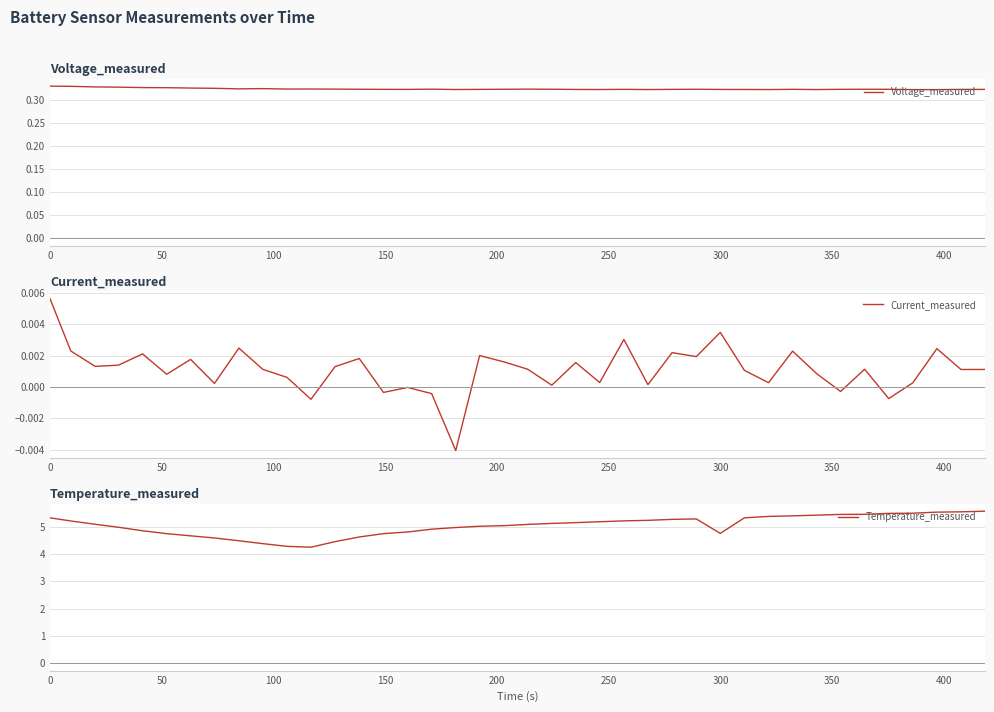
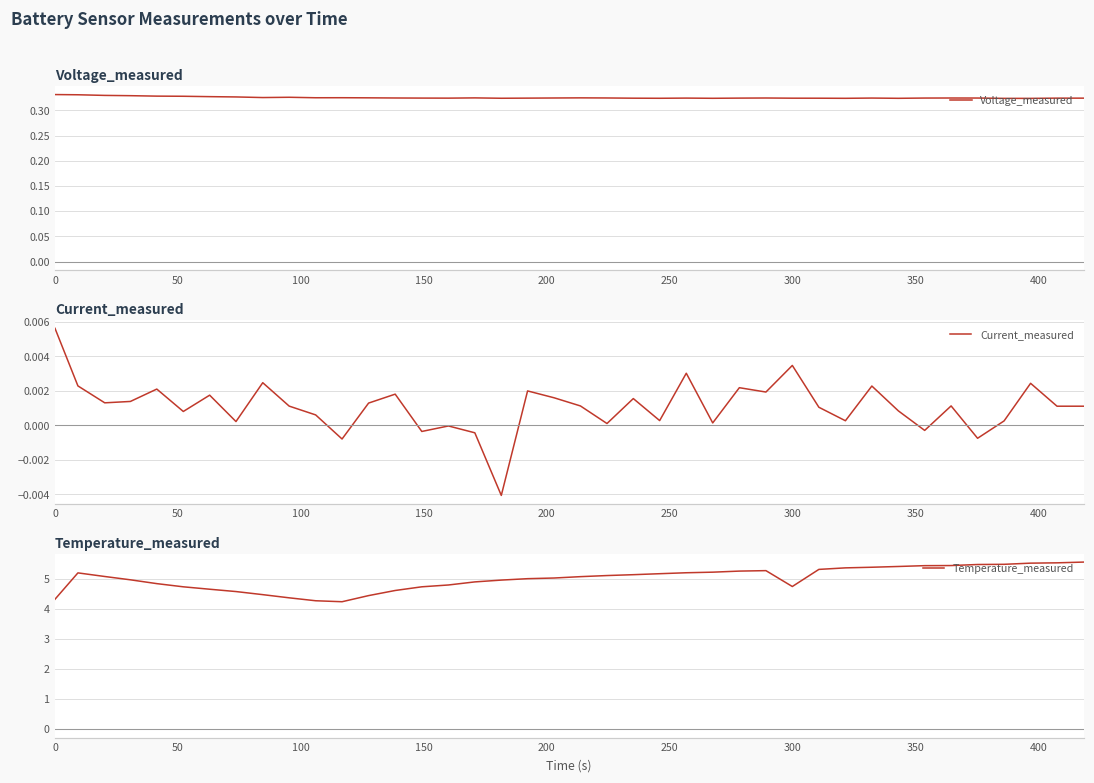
  {
    "Voltage_measured": {
      "0": 0.33,
      "300": 0.32
    },
    "Current_measured": {
      "0": 0.0056,
      "300": 0.0035
    },
    "Temperature_measured": {
-     "0": 5.3,
+     "0": 4.3,
      "300": 4.8
    }
  }
